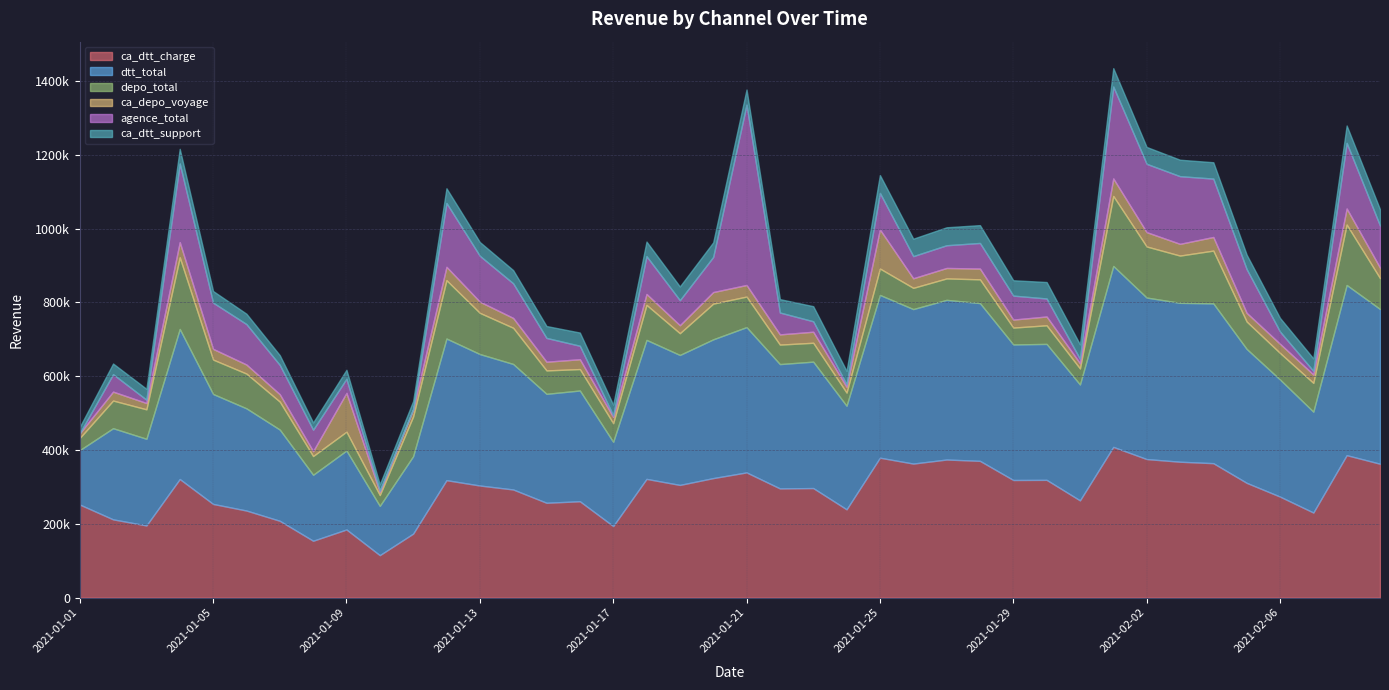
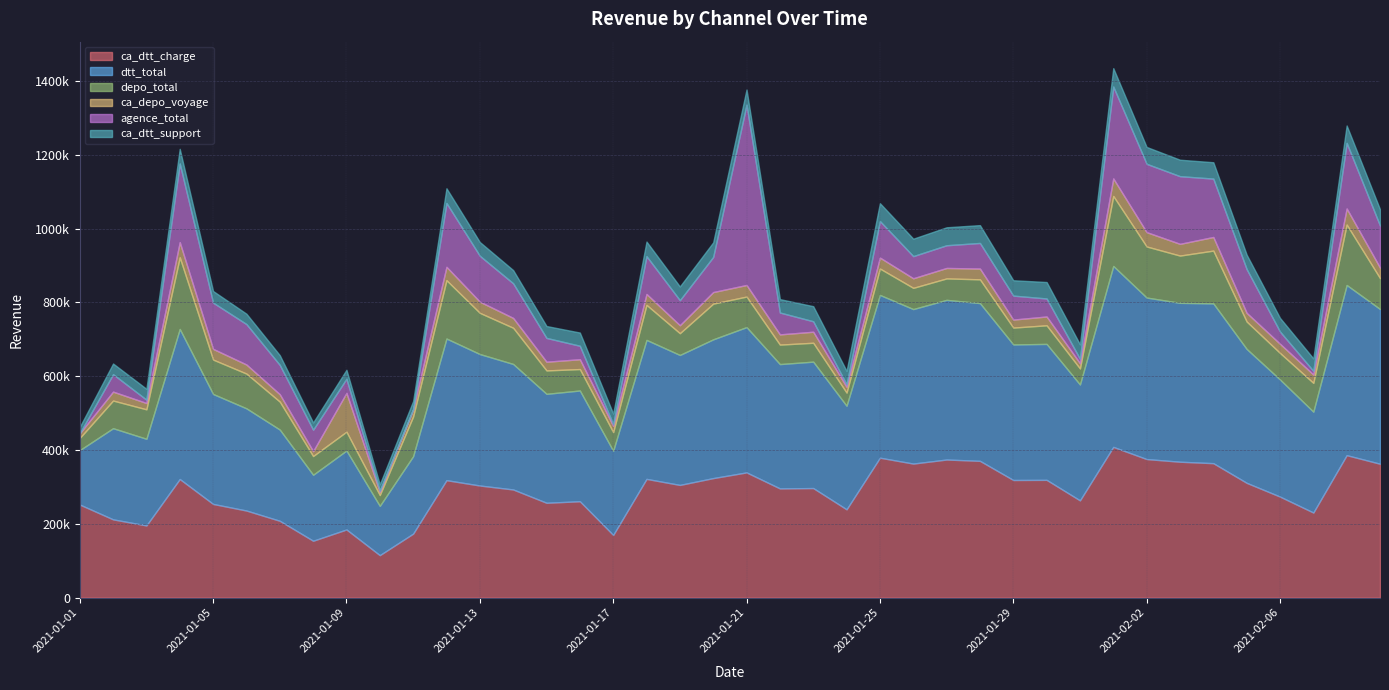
  {
    "ca_dtt_charge": {
      "2021-01-01": 250000,
      "2021-01-05": 250000,
      "2021-01-09": 180000,
      "2021-01-13": 300000,
-     "2021-01-17": 190000,
+     "2021-01-17": 170000,
      "2021-01-21": 340000,
      "2021-01-25": 380000,
      "2021-01-29": 320000,
      "2021-02-02": 380000,
      "2021-02-06": 270000
    },
    "depo_total": {
      "2021-01-01": 30000,
      "2021-01-05": 90000,
      "2021-01-09": 50000,
      "2021-01-13": 110000,
      "2021-01-17": 50000,
      "2021-01-21": 80000,
      "2021-01-25": 70000,
      "2021-01-29": 50000,
      "2021-02-02": 140000,
      "2021-02-06": 70000
    },
    "ca_depo_voyage": {
      "2021-01-05": 30000,
      "2021-01-09": 110000,
      "2021-01-13": 30000,
      "2021-01-21": 30000,
-     "2021-01-25": 110000,
+     "2021-01-25": 30000,
      "2021-01-29": 20000,
      "2021-02-02": 40000,
      "2021-02-06": 20000
    },
    "agence_total": {
      "2021-01-05": 130000,
      "2021-01-09": 40000,
      "2021-01-13": 120000,
      "2021-01-21": 490000,
      "2021-01-25": 100000,
      "2021-01-29": 60000,
      "2021-02-02": 190000,
      "2021-02-06": 30000
    }
  }
